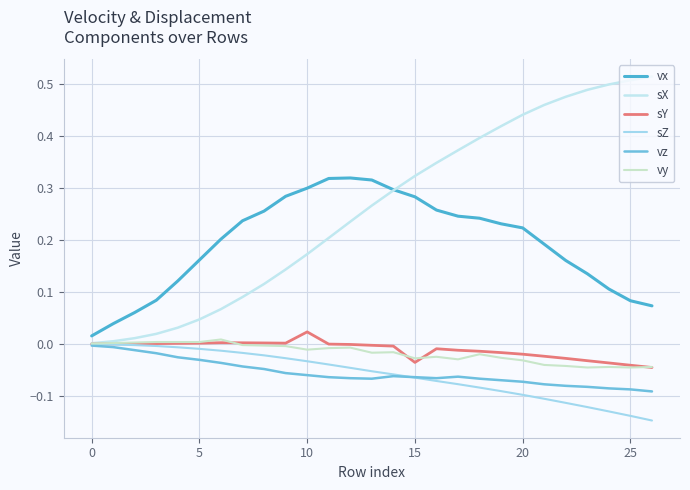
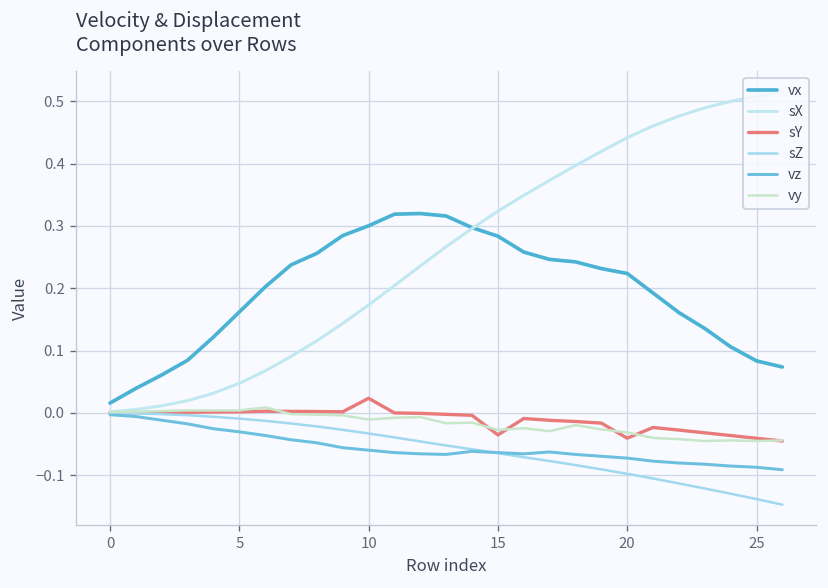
  {
    "sY": {
      "10": 0.02,
      "15": -0.04,
-     "20": -0.02
+     "20": -0.04
    }
  }
